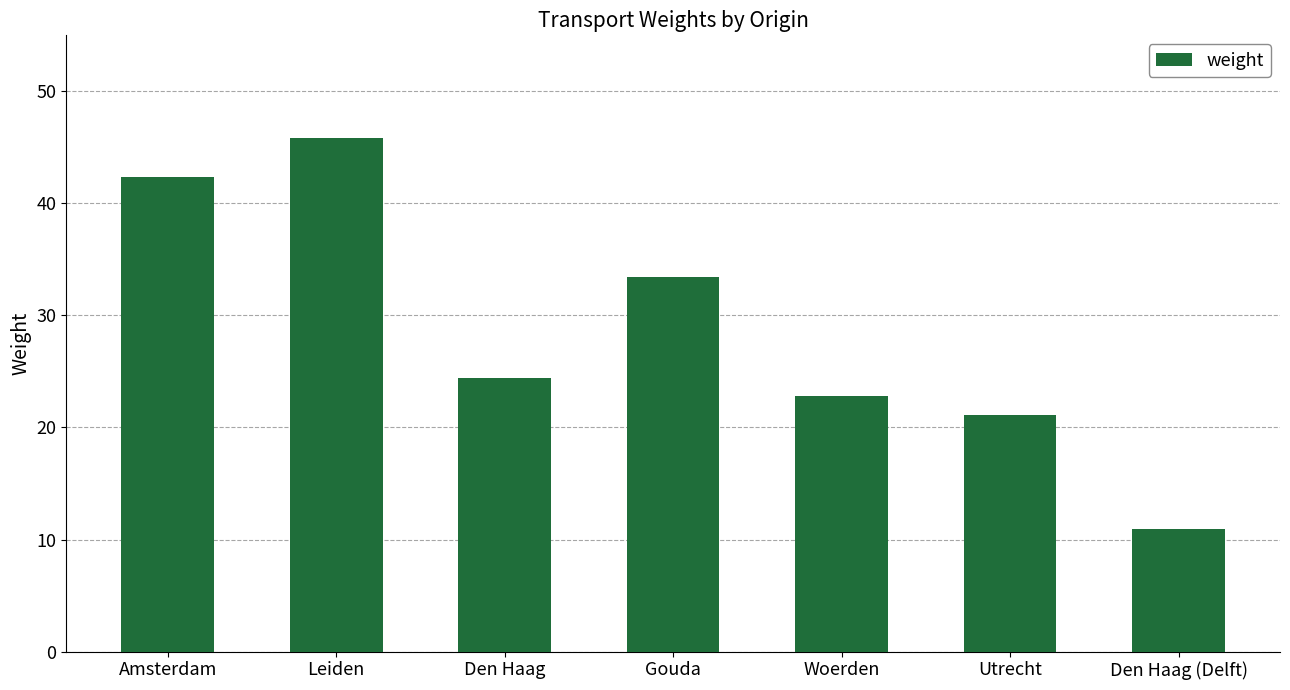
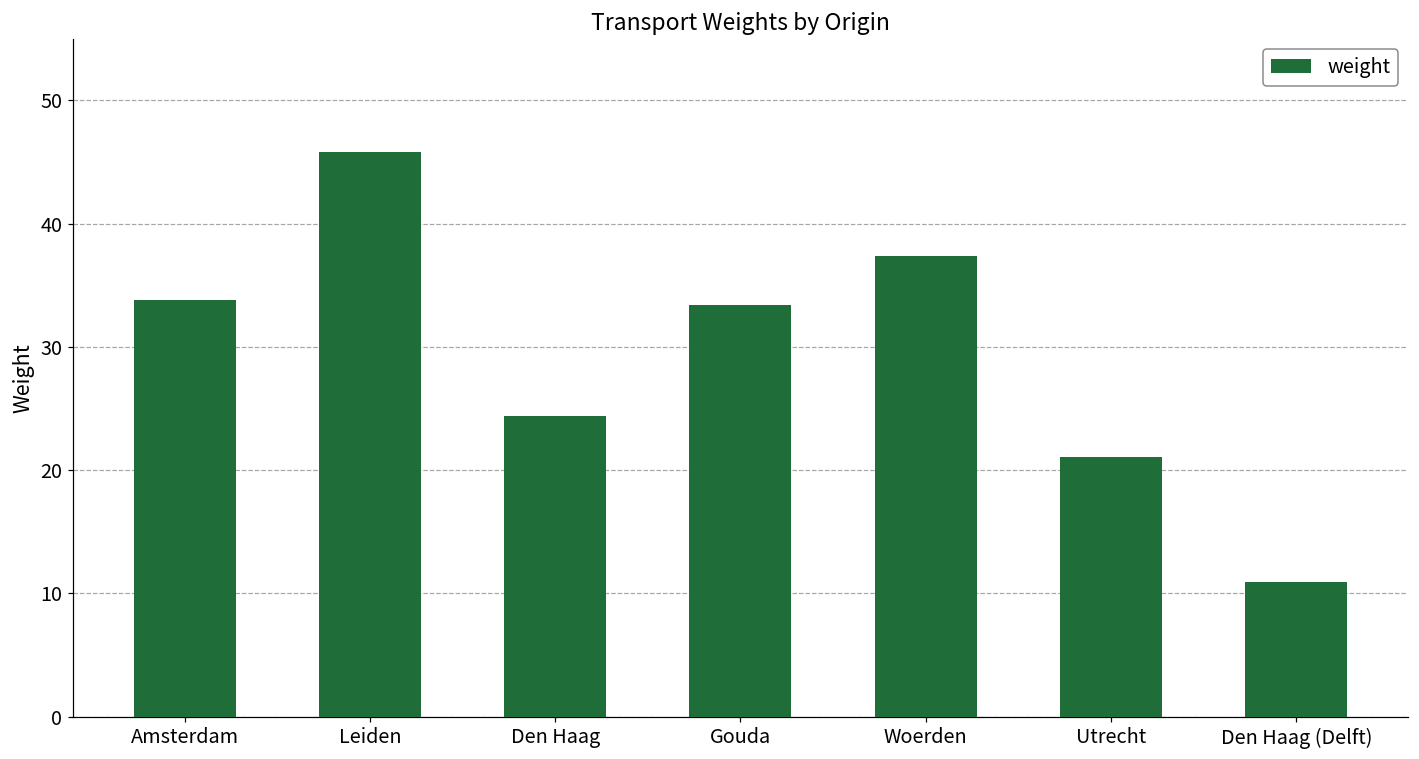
  {
-   "Amsterdam": 42.4,
+   "Amsterdam": 33.8,
    "Leiden": 45.8,
    "Den Haag": 24.4,
    "Gouda": 33.4,
-   "Woerden": 22.8,
+   "Woerden": 37.4,
    "Utrecht": 21.1,
    "Den Haag (Delft)": 10.9
  }
